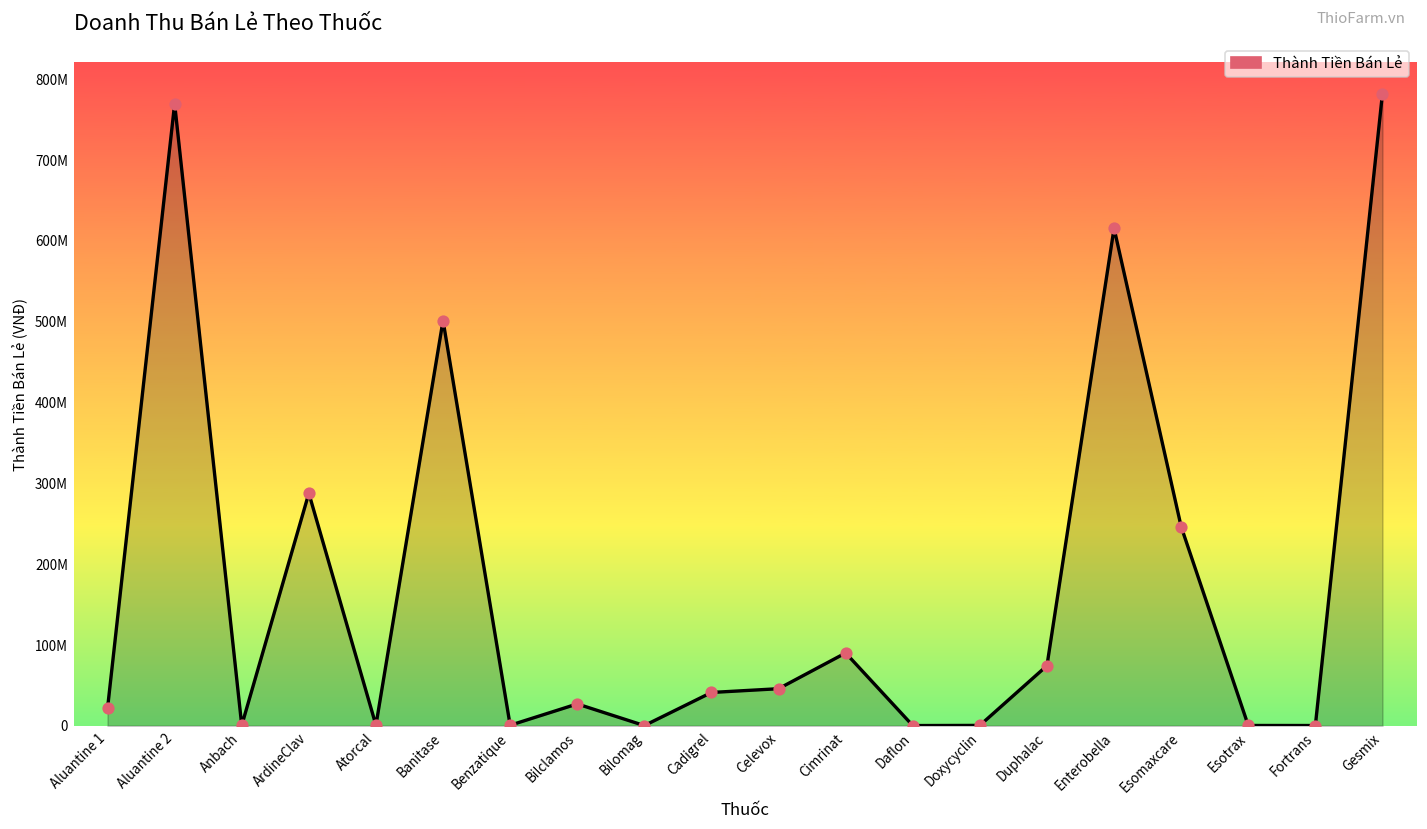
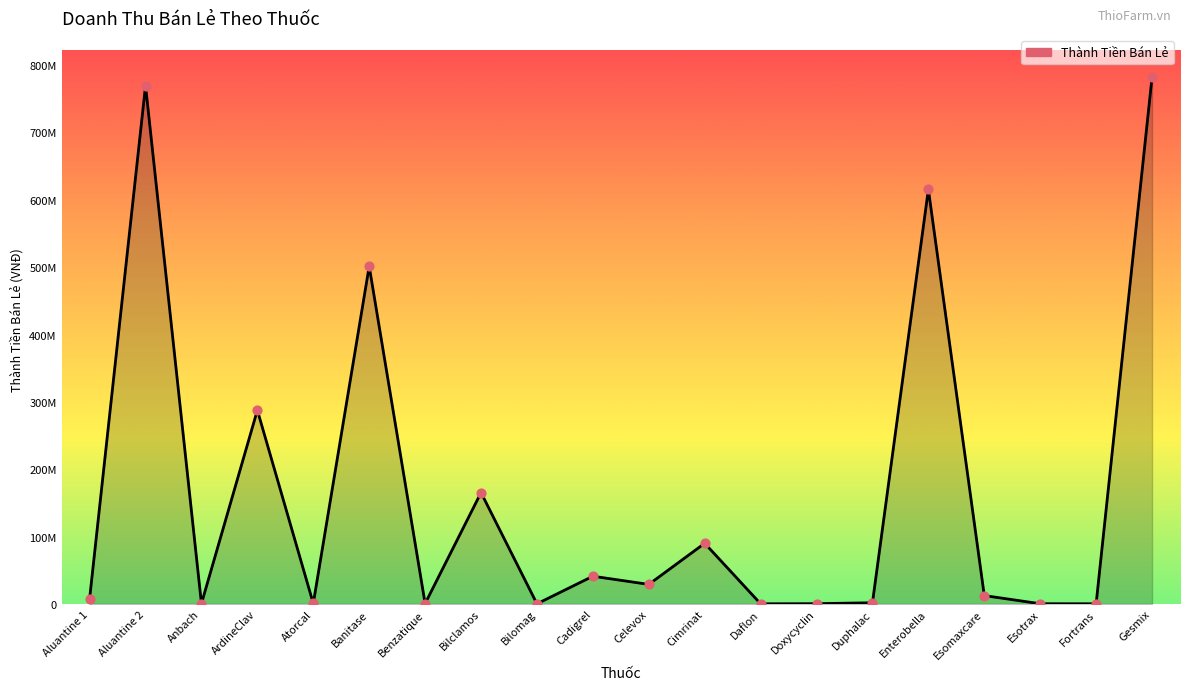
  {
-   "Aluantine 1": 20000000,
+   "Aluantine 1": 10000000,
    "Aluantine 2": 770000000,
    "Anbach": 0,
    "ArdineClav": 290000000,
    "Atorcal": 0,
    "Banitase": 500000000,
    "Benzatique": 0,
-   "Bilclamos": 30000000,
+   "Bilclamos": 170000000,
    "Bilomag": 0,
    "Cadigrel": 40000000,
-   "Celevox": 50000000,
+   "Celevox": 30000000,
    "Cimrinat": 90000000,
    "Daflon": 0,
    "Doxycyclin": 0,
-   "Duphalac": 70000000,
+   "Duphalac": 0,
    "Enterobella": 620000000,
-   "Esomaxcare": 250000000,
+   "Esomaxcare": 10000000,
    "Esotrax": 0,
    "Fortrans": 0,
    "Gesmix": 780000000
  }
